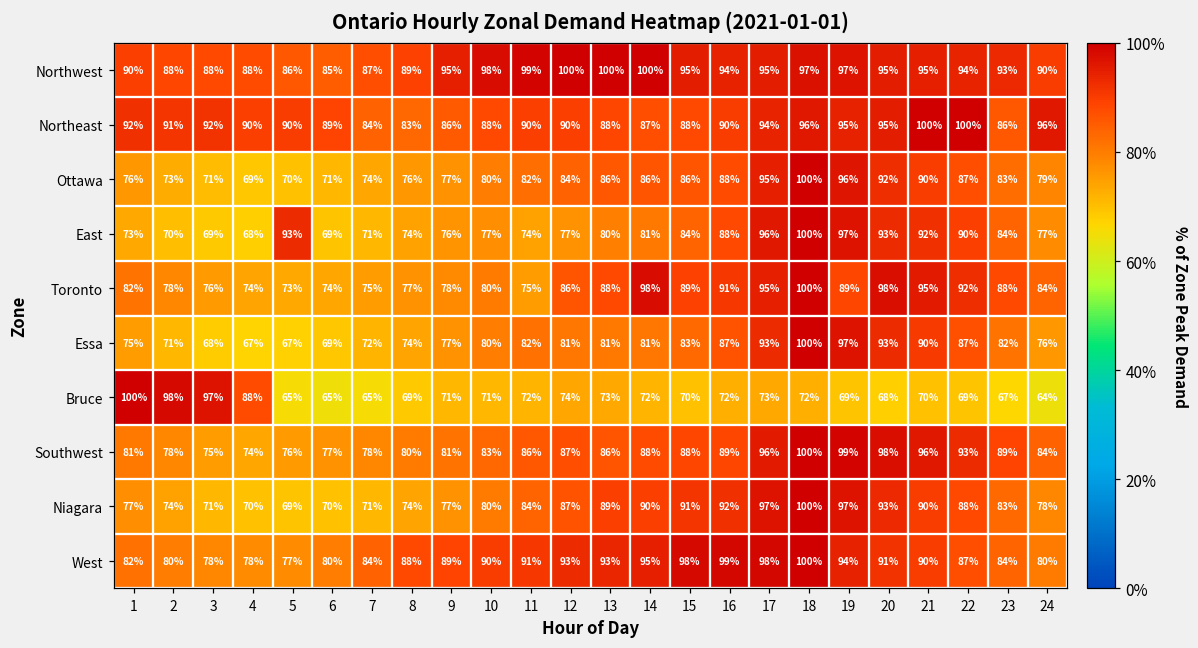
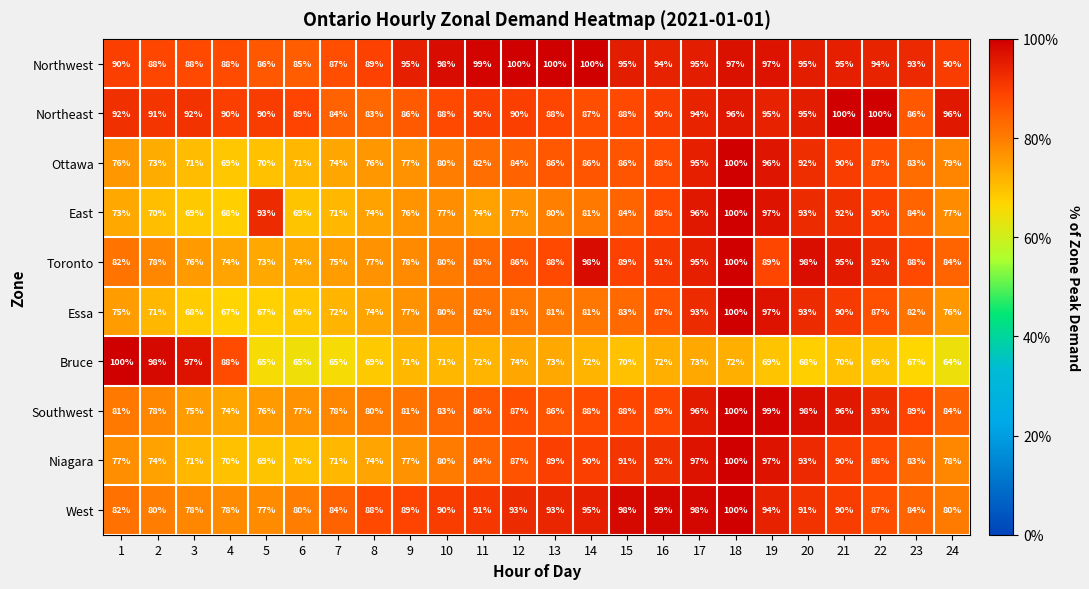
  {
    "Toronto": {
      "1": "82%",
      "2": "78%",
      "3": "76%",
      "4": "74%",
      "5": "73%",
      "6": "74%",
      "7": "75%",
      "8": "77%",
      "9": "78%",
      "10": "80%",
-     "11": "75%",
+     "11": "83%",
      "12": "86%",
      "13": "88%",
      "14": "98%",
      "15": "89%",
      "16": "91%",
      "17": "95%",
      "18": "100%",
      "19": "89%",
      "20": "98%",
      "21": "95%",
      "22": "92%",
      "23": "88%",
      "24": "84%"
    }
  }
